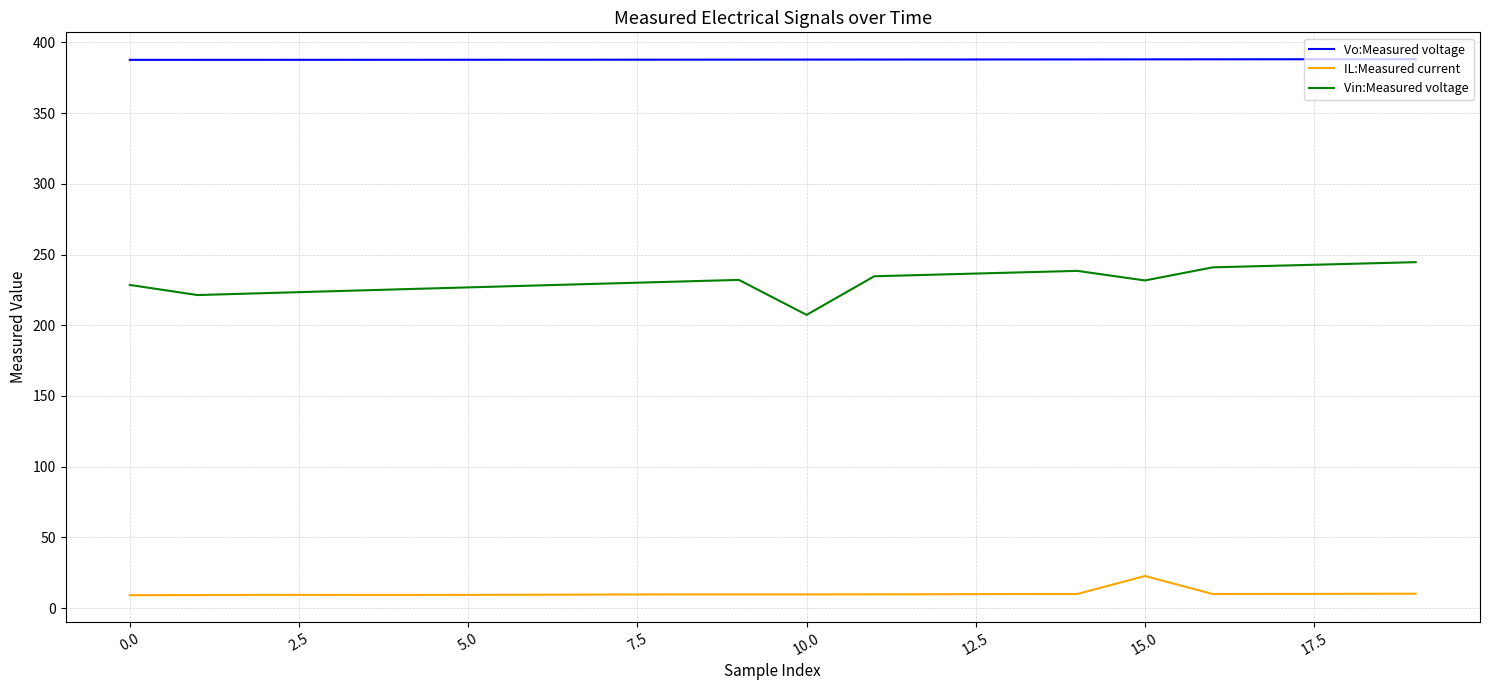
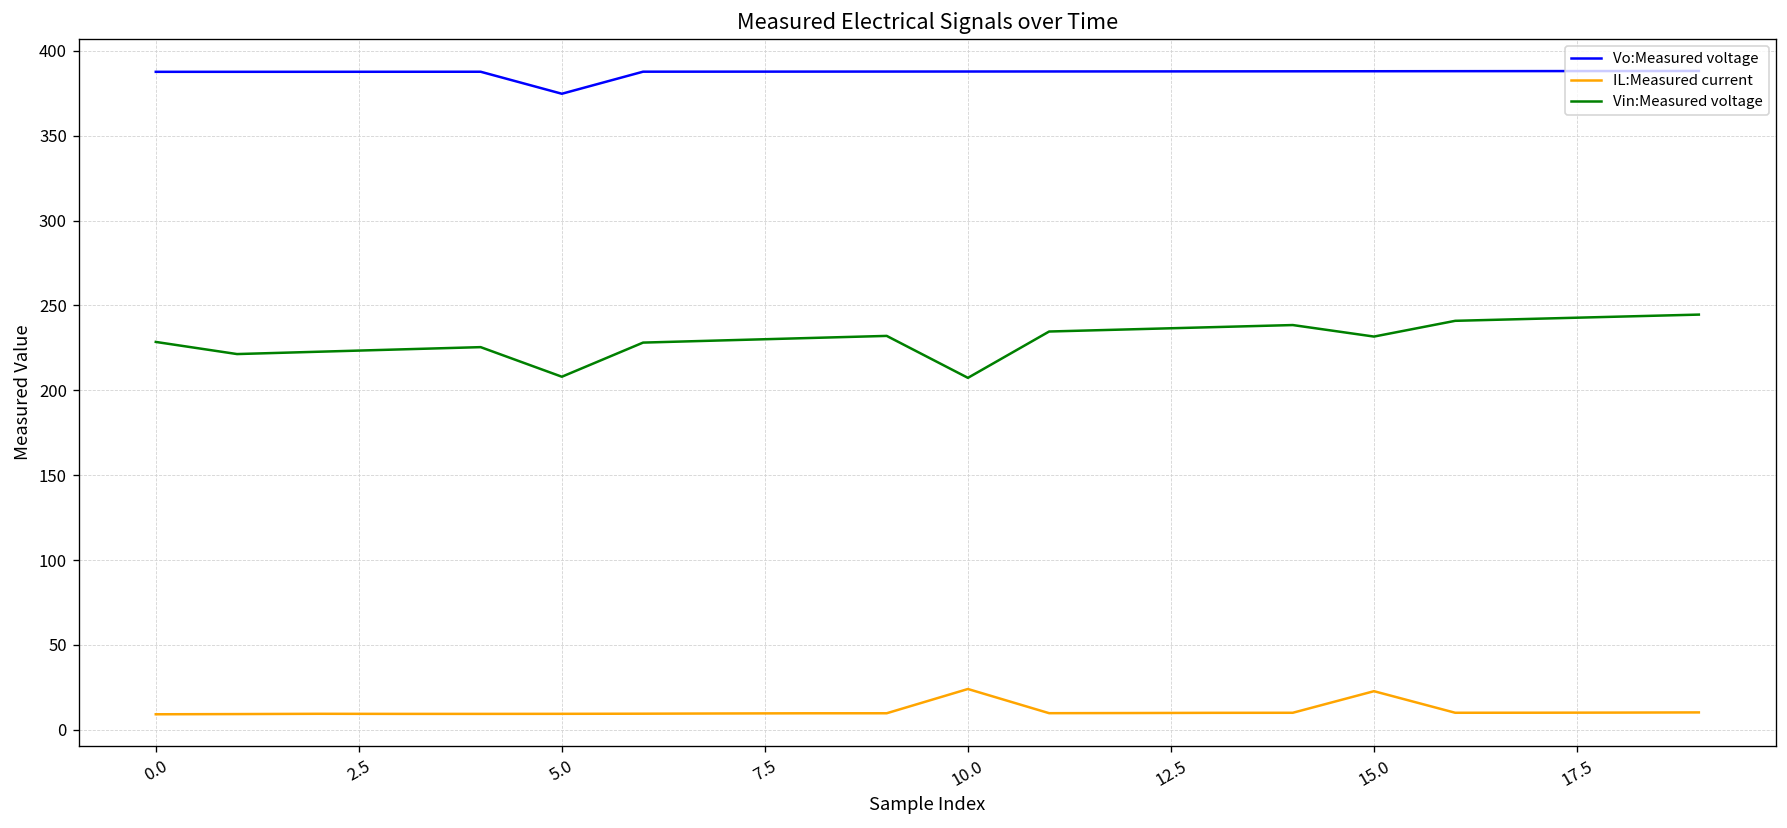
  {
    "Vo:Measured voltage": {
      "0.0": 388,
-     "5.0": 388,
+     "5.0": 375,
      "10.0": 388,
      "15.0": 388
    },
    "IL:Measured current": {
      "0.0": 9,
      "5.0": 9,
-     "10.0": 10,
+     "10.0": 24,
      "15.0": 23
    },
    "Vin:Measured voltage": {
      "0.0": 229,
-     "5.0": 227,
+     "5.0": 208,
      "10.0": 207,
      "15.0": 232
    }
  }
